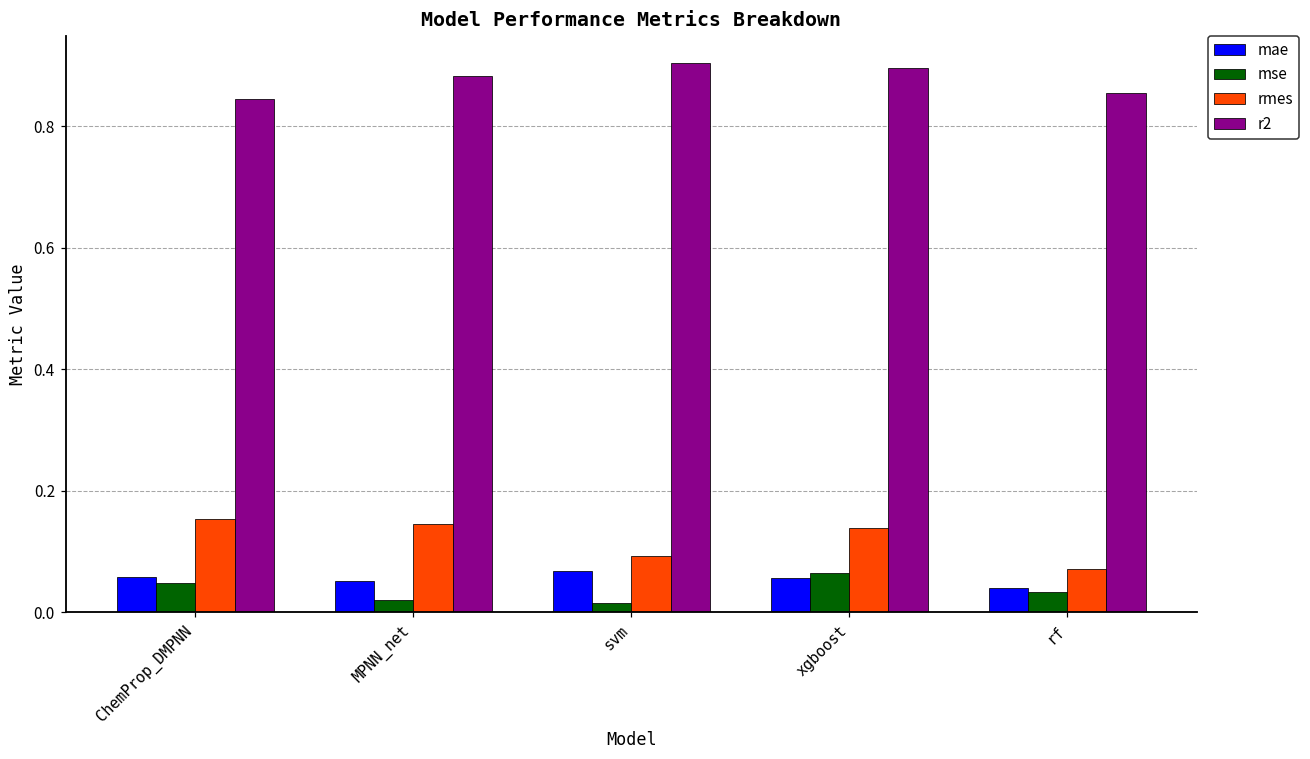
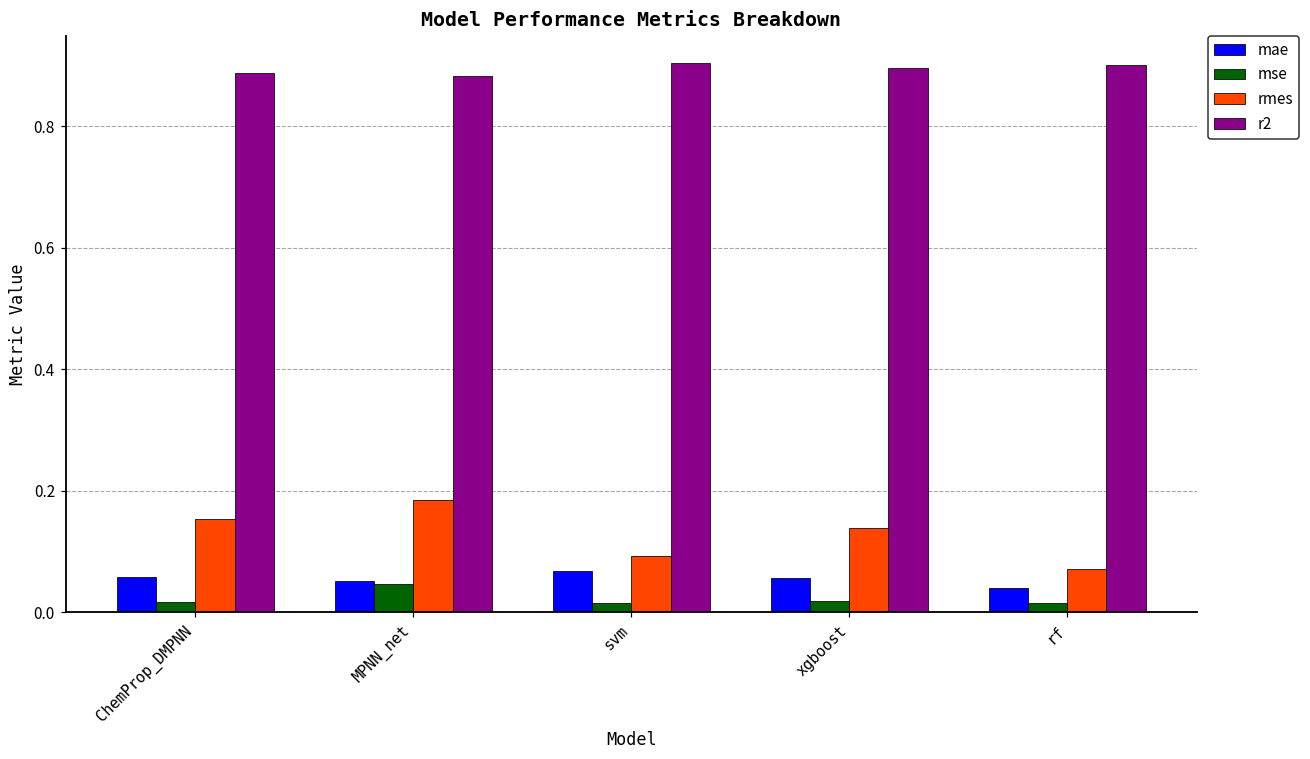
  {
    "mae": {
      "ChemProp_DMPNN": 0.06,
      "MPNN_net": 0.05,
      "svm": 0.07,
      "xgboost": 0.06,
      "rf": 0.04
    },
    "mse": {
-     "ChemProp_DMPNN": 0.05,
-     "MPNN_net": 0.02,
+     "ChemProp_DMPNN": 0.02,
+     "MPNN_net": 0.05,
      "svm": 0.02,
-     "xgboost": 0.06,
-     "rf": 0.03
+     "xgboost": 0.02,
+     "rf": 0.02
    },
    "rmes": {
      "ChemProp_DMPNN": 0.15,
-     "MPNN_net": 0.15,
+     "MPNN_net": 0.19,
      "svm": 0.09,
      "xgboost": 0.14,
      "rf": 0.07
    },
    "r2": {
-     "ChemProp_DMPNN": 0.84,
+     "ChemProp_DMPNN": 0.89,
      "MPNN_net": 0.88,
      "svm": 0.90,
      "xgboost": 0.90,
-     "rf": 0.86
+     "rf": 0.90
    }
  }
